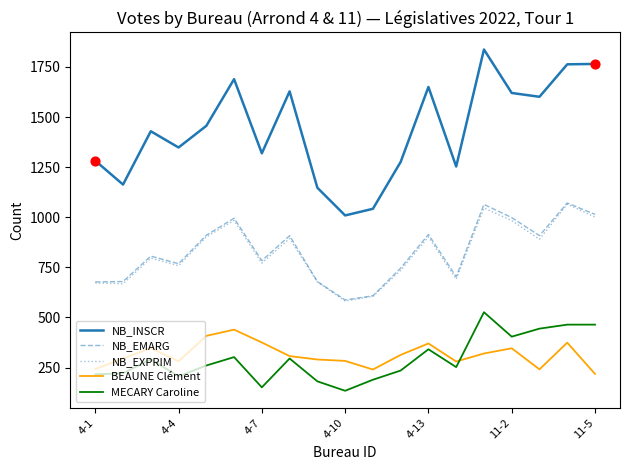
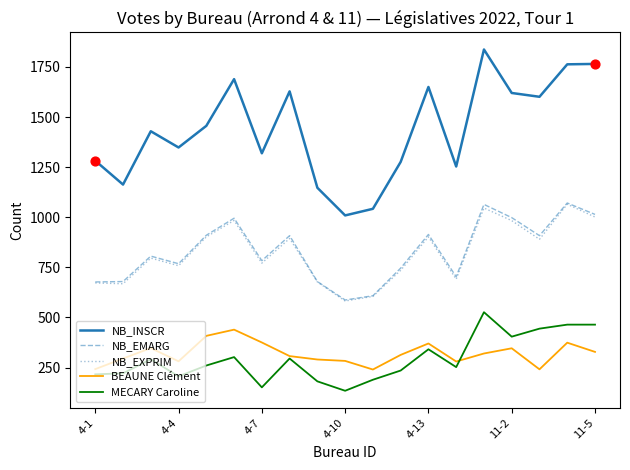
  {
    "BEAUNE Clément": {
      "4-7": 380,
      "4-10": 280,
      "4-13": 370,
      "11-2": 350,
-     "11-5": 220
+     "11-5": 330
    },
    "MECARY Caroline": {
      "4-7": 150,
      "4-10": 130,
      "4-13": 340,
      "11-2": 400,
      "11-5": 460
    }
  }
